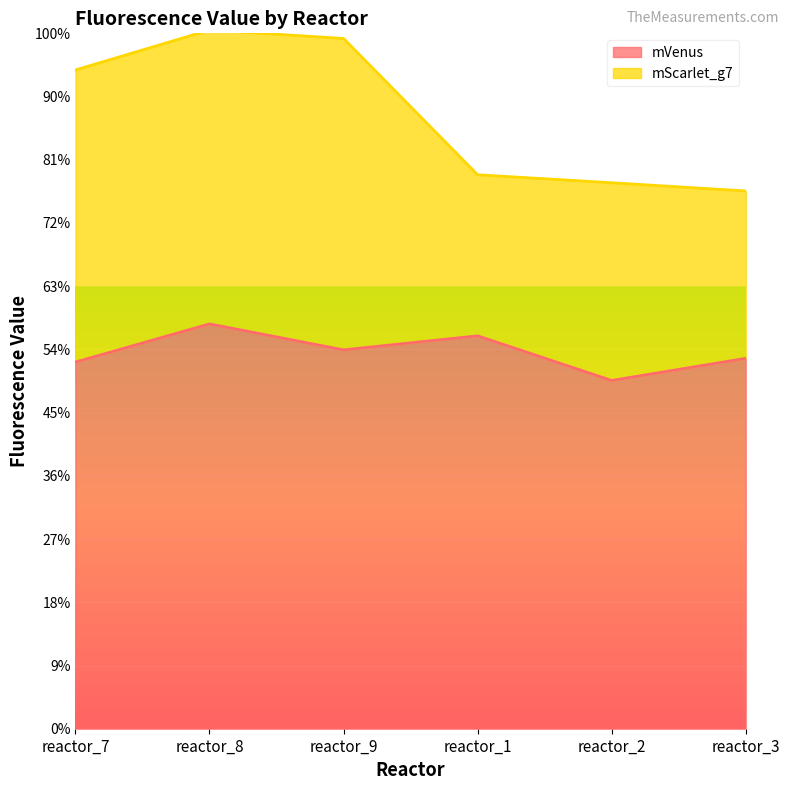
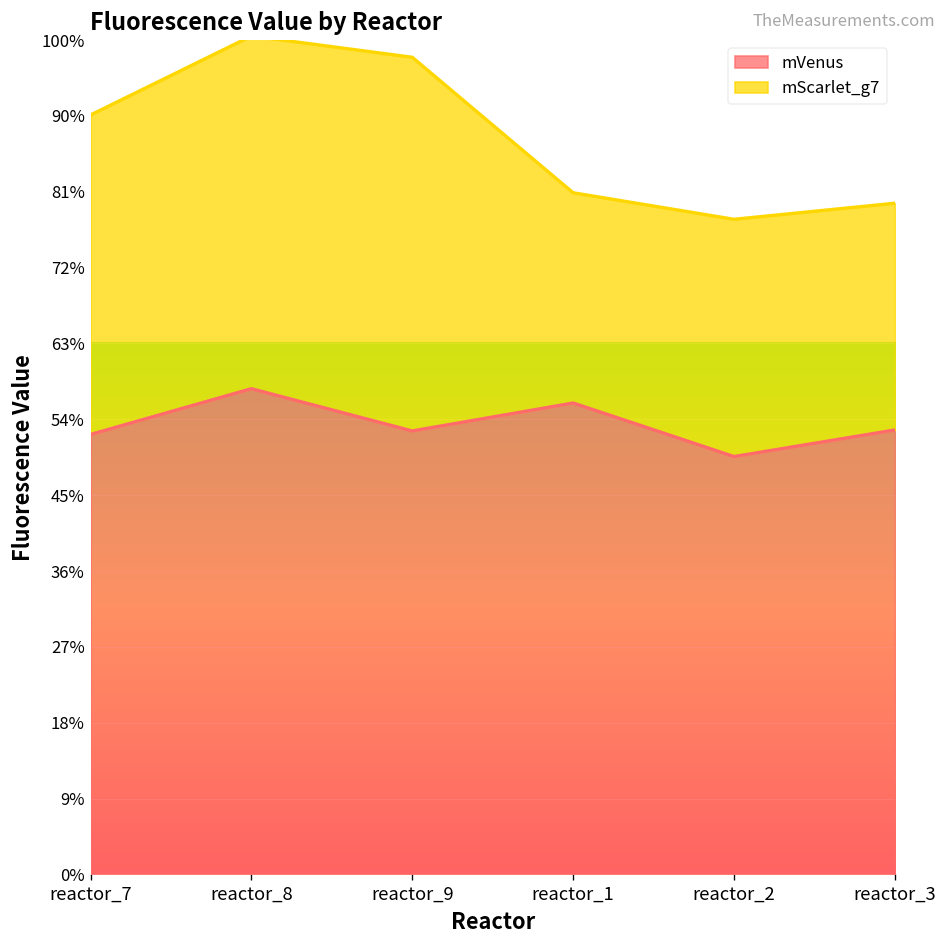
  {
    "mVenus": {
      "reactor_7": "53%",
      "reactor_8": "58%",
-     "reactor_9": "54%",
+     "reactor_9": "53%",
      "reactor_1": "57%",
      "reactor_2": "50%",
      "reactor_3": "53%"
    },
    "mScarlet_g7": {
-     "reactor_7": "42%",
+     "reactor_7": "38%",
      "reactor_9": "45%",
-     "reactor_1": "23%",
+     "reactor_1": "25%",
      "reactor_2": "28%",
-     "reactor_3": "24%"
+     "reactor_3": "27%"
    }
  }
